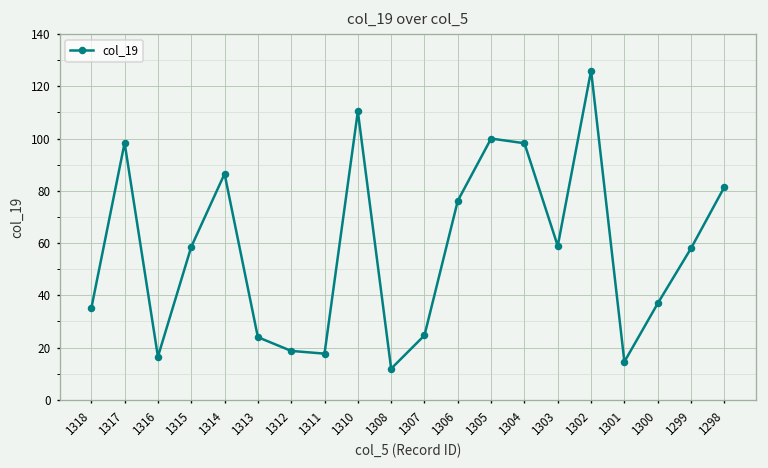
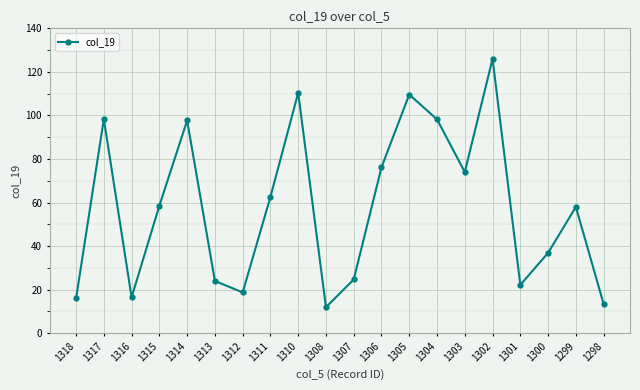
  {
-   "1318": 35,
+   "1318": 16,
    "1317": 98,
    "1316": 17,
    "1315": 59,
-   "1314": 87,
+   "1314": 98,
    "1313": 24,
    "1312": 19,
-   "1311": 18,
+   "1311": 63,
    "1310": 110,
    "1308": 12,
    "1307": 25,
    "1306": 76,
-   "1305": 100,
+   "1305": 110,
    "1304": 98,
-   "1303": 59,
+   "1303": 74,
    "1302": 126,
-   "1301": 15,
+   "1301": 22,
    "1300": 37,
    "1299": 58,
-   "1298": 81
+   "1298": 13
  }
